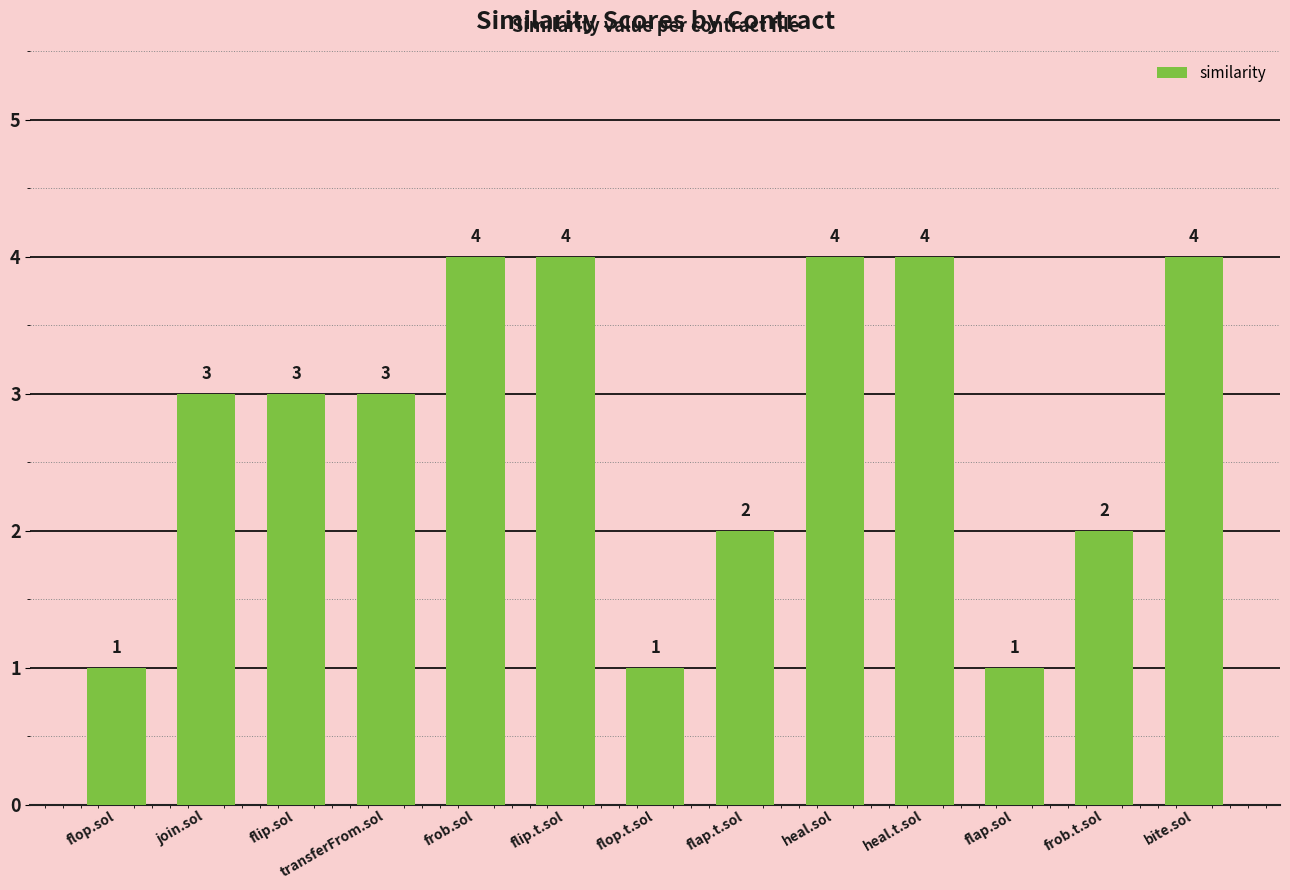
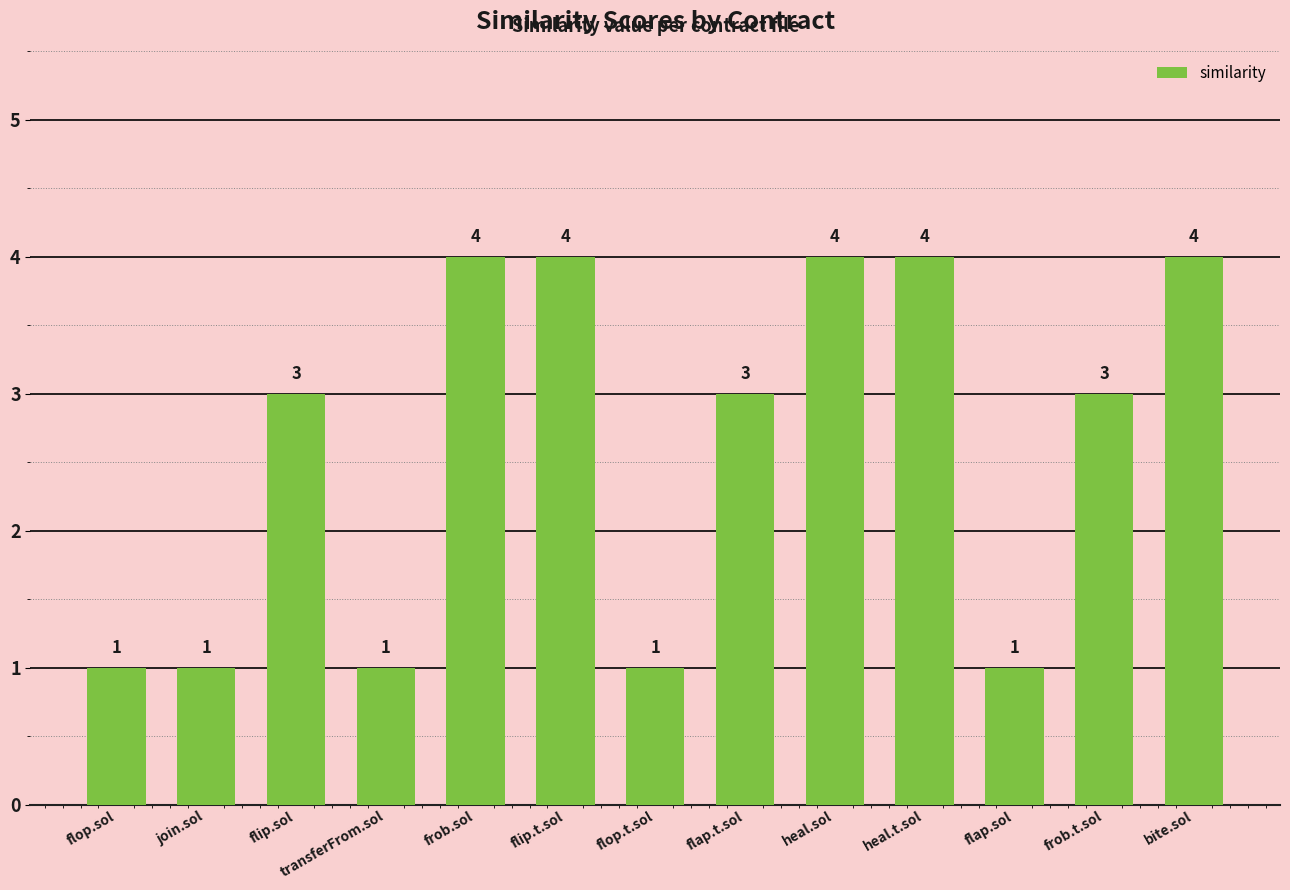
  {
    "flop.sol": 1,
-   "join.sol": 3,
+   "join.sol": 1,
    "flip.sol": 3,
-   "transferFrom.sol": 3,
+   "transferFrom.sol": 1,
    "frob.sol": 4,
    "flip.t.sol": 4,
    "flop.t.sol": 1,
-   "flap.t.sol": 2,
+   "flap.t.sol": 3,
    "heal.sol": 4,
    "heal.t.sol": 4,
    "flap.sol": 1,
-   "frob.t.sol": 2,
+   "frob.t.sol": 3,
    "bite.sol": 4
  }
